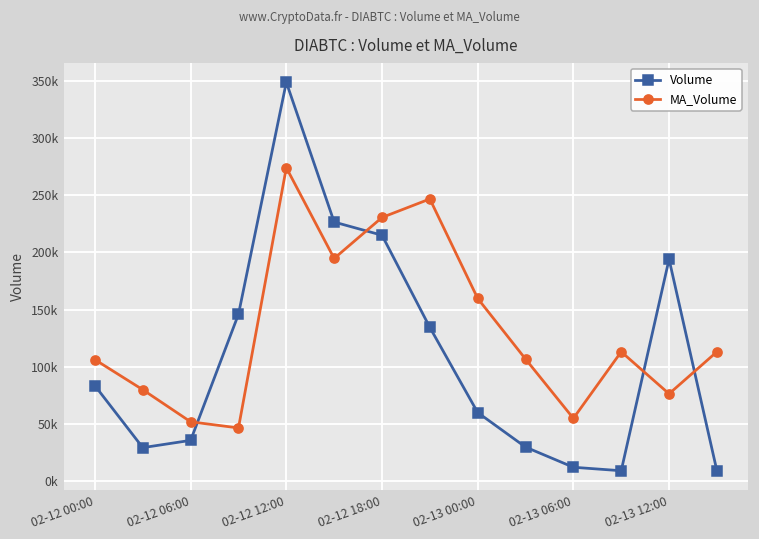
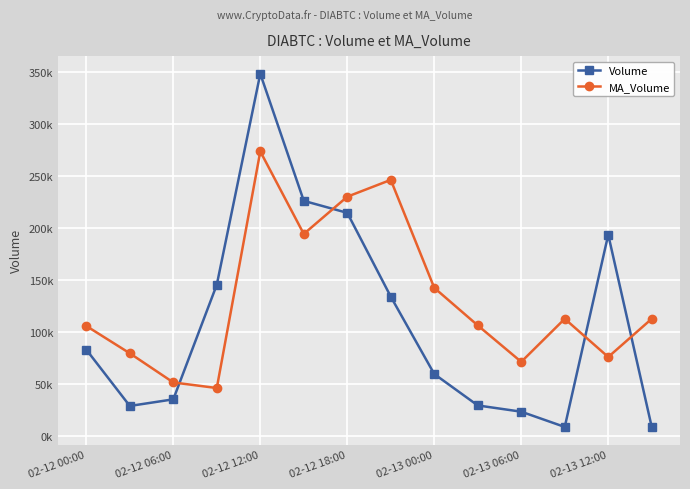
  {
    "Volume": {
      "02-12 00:00": 83000,
      "02-12 06:00": 36000,
      "02-12 12:00": 349000,
      "02-12 18:00": 215000,
      "02-13 00:00": 60000,
-     "02-13 06:00": 12000,
+     "02-13 06:00": 24000,
      "02-13 12:00": 194000
    },
    "MA_Volume": {
      "02-12 00:00": 106000,
      "02-12 06:00": 52000,
      "02-12 12:00": 274000,
      "02-12 18:00": 230000,
-     "02-13 00:00": 160000,
-     "02-13 06:00": 55000,
+     "02-13 00:00": 143000,
+     "02-13 06:00": 72000,
      "02-13 12:00": 76000
    }
  }
